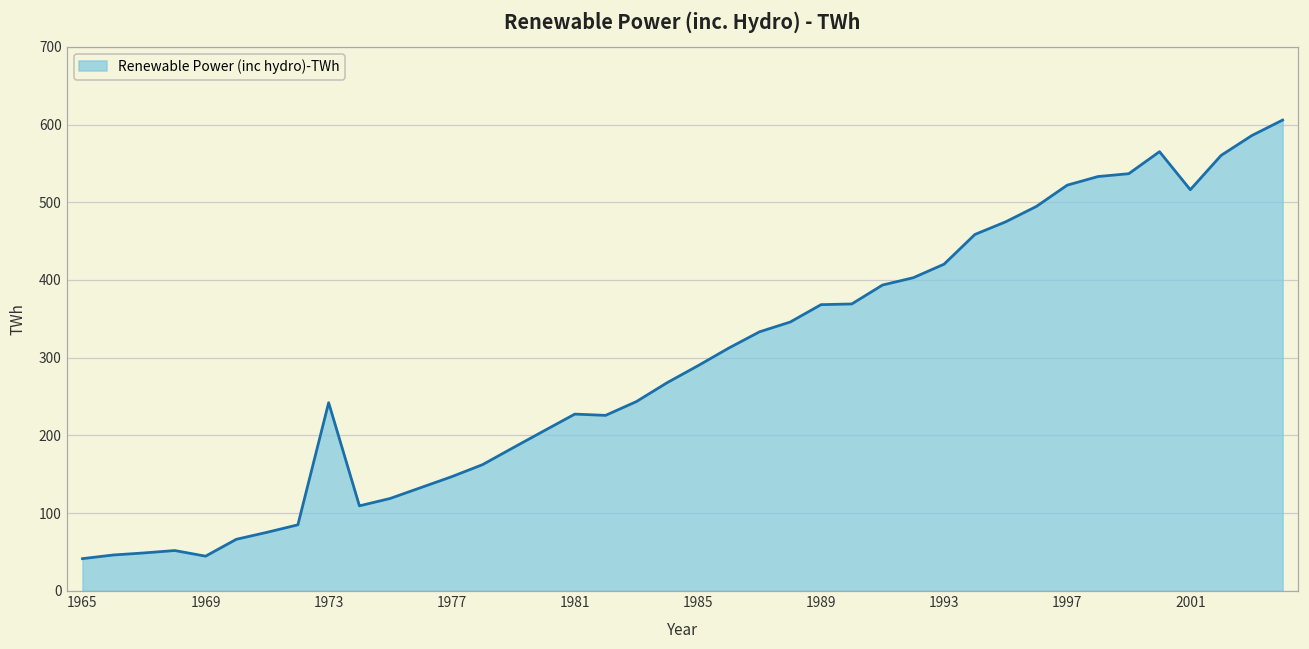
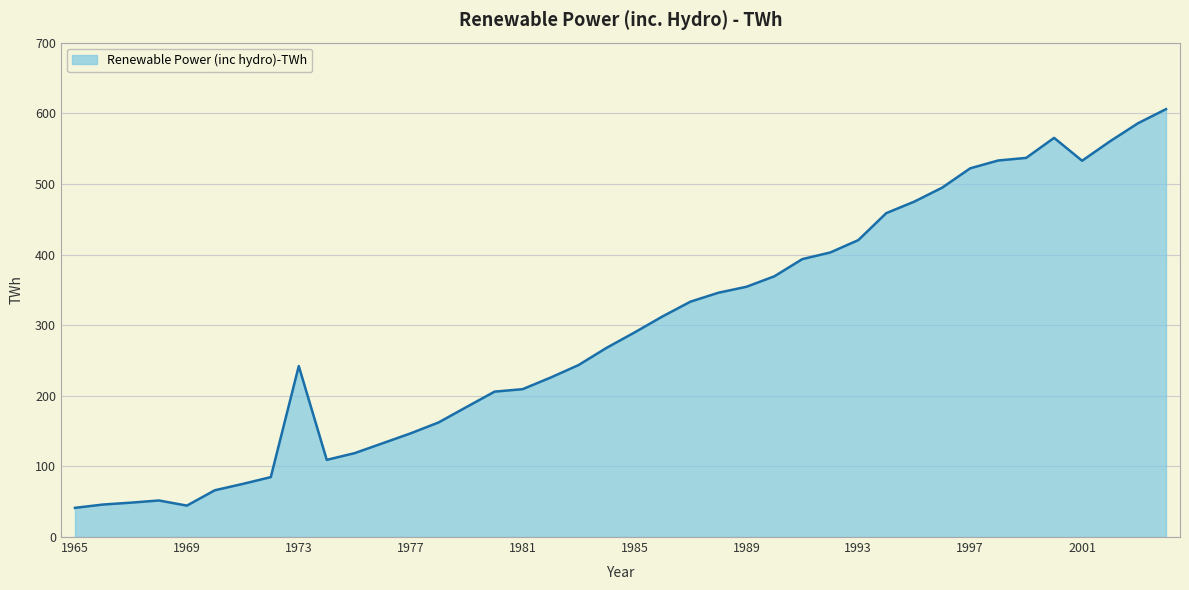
  {
    "1965": 40,
    "1969": 40,
    "1973": 240,
    "1977": 150,
-   "1981": 230,
+   "1981": 210,
    "1985": 290,
-   "1989": 370,
+   "1989": 350,
    "1993": 420,
    "1997": 520,
-   "2001": 520
+   "2001": 530
  }
